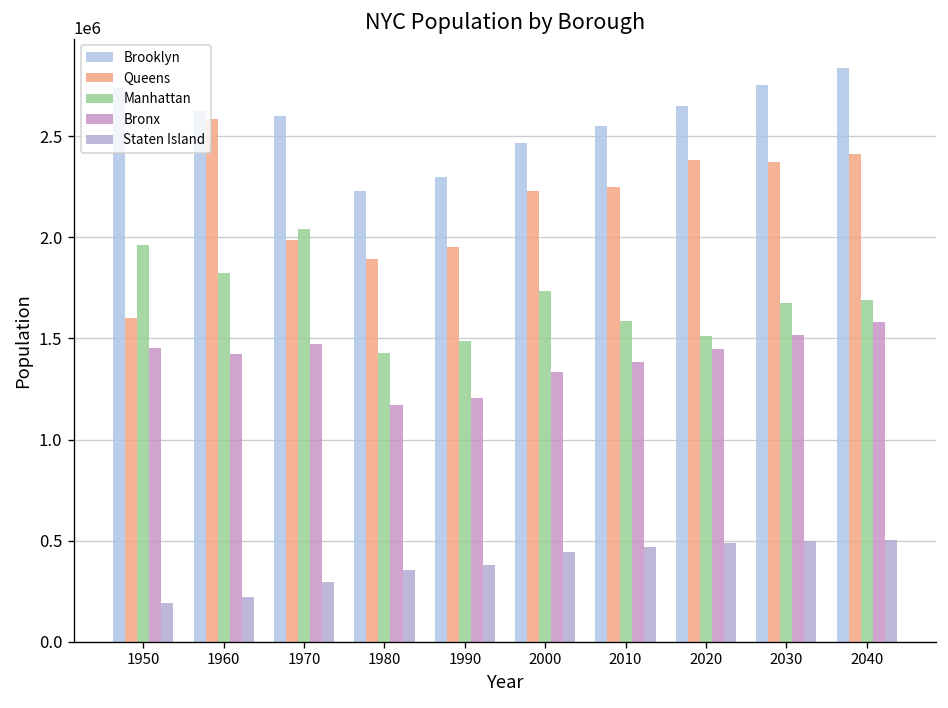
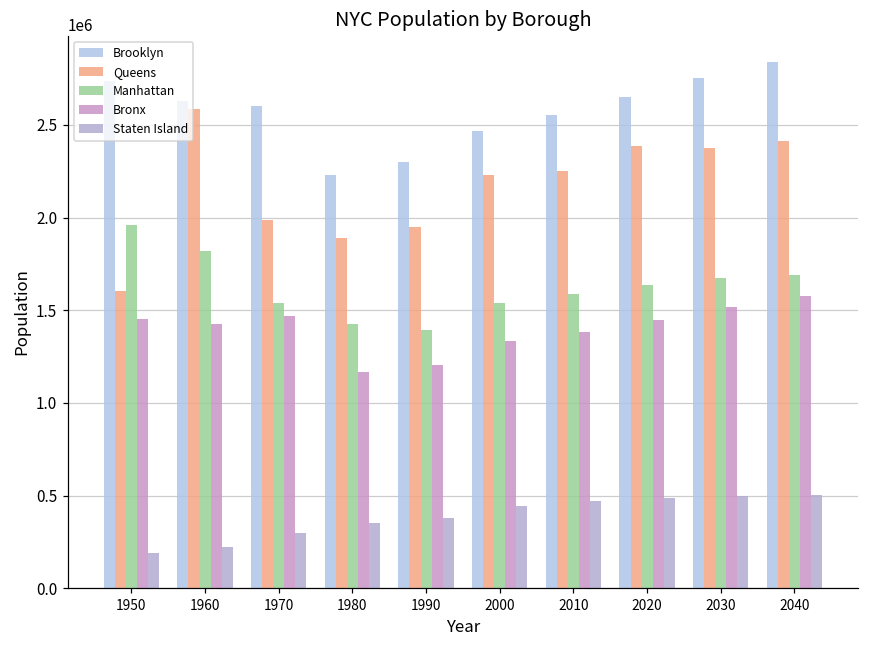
  {
    "Queens": {
      "1950": 1600000,
      "1960": 2590000,
      "1970": 1990000,
      "1980": 1890000,
      "1990": 1950000,
      "2000": 2230000,
      "2010": 2250000,
      "2020": 2380000,
      "2030": 2370000,
      "2040": 2410000
    },
    "Manhattan": {
      "1950": 1960000,
      "1960": 1820000,
-     "1970": 2040000,
+     "1970": 1540000,
      "1980": 1430000,
-     "1990": 1490000,
-     "2000": 1730000,
+     "1990": 1390000,
+     "2000": 1540000,
      "2010": 1590000,
-     "2020": 1510000,
+     "2020": 1640000,
      "2030": 1680000,
      "2040": 1690000
    }
  }
